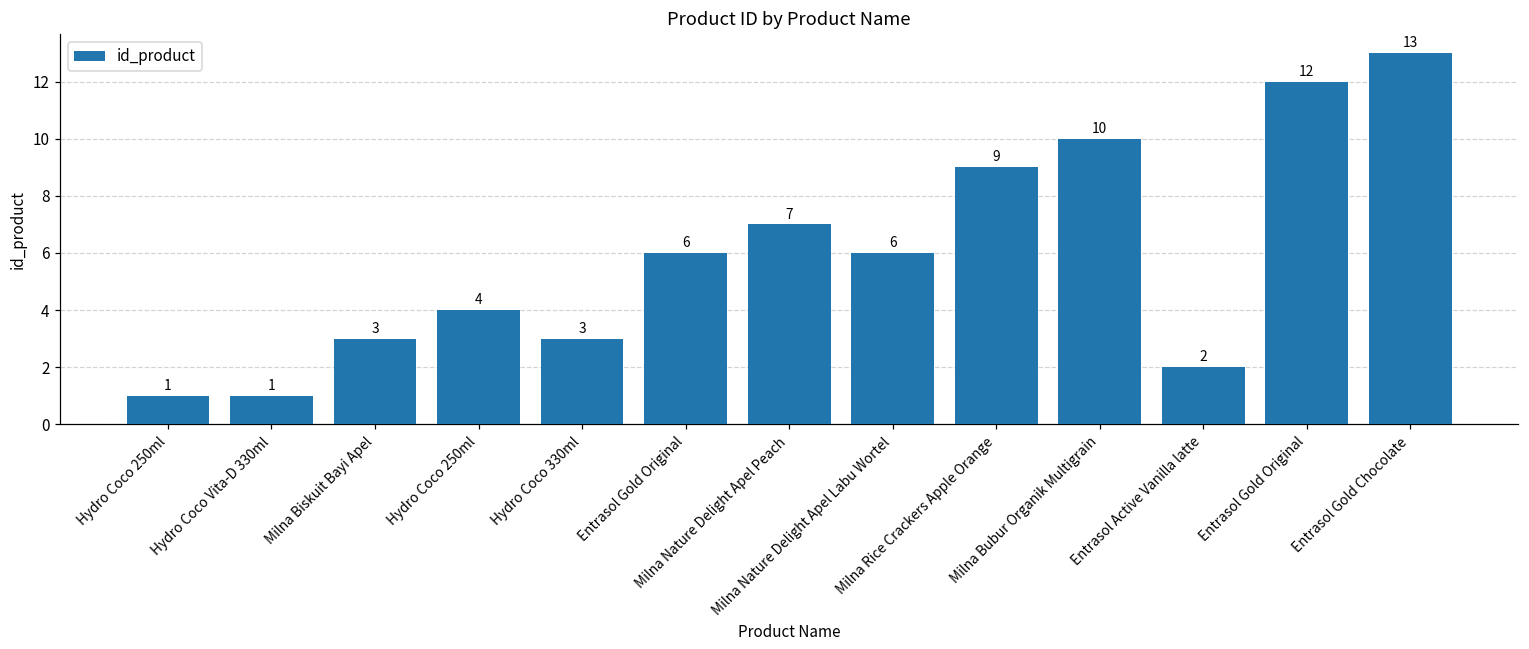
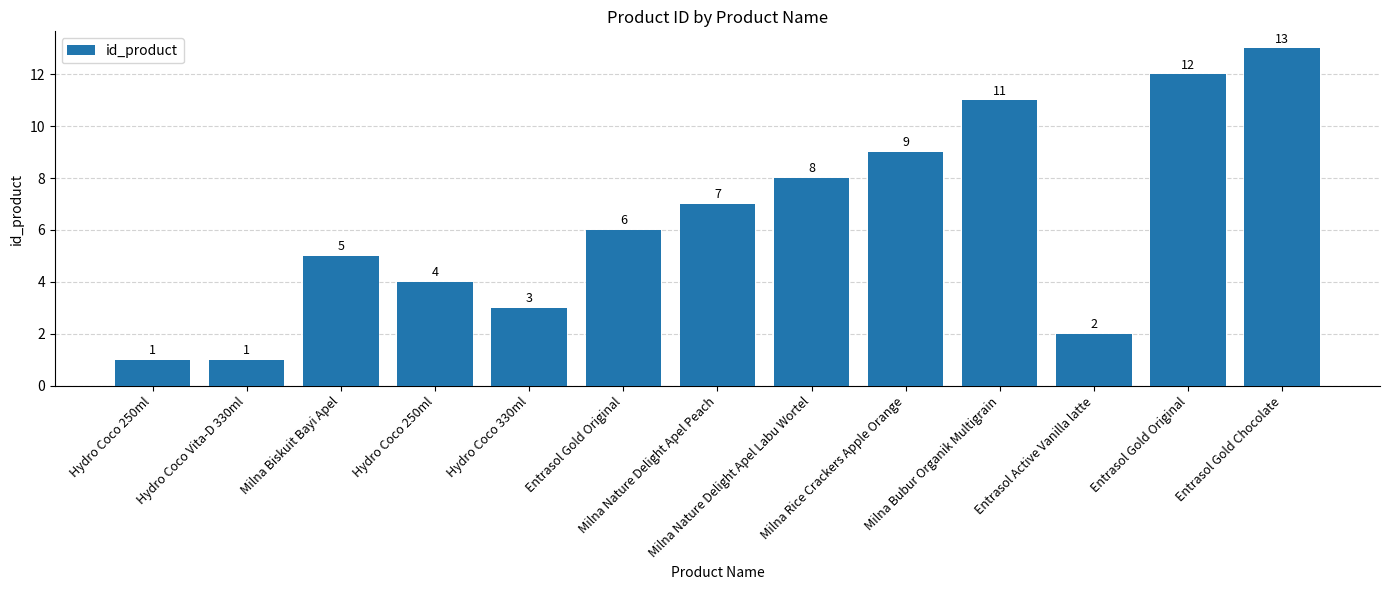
  {
    "Hydro Coco Vita-D 330ml": 1,
-   "Milna Biskuit Bayi Apel": 3,
+   "Milna Biskuit Bayi Apel": 5,
    "Hydro Coco 330ml": 3,
    "Milna Nature Delight Apel Peach": 7,
-   "Milna Nature Delight Apel Labu Wortel": 6,
+   "Milna Nature Delight Apel Labu Wortel": 8,
    "Milna Rice Crackers Apple Orange": 9,
-   "Milna Bubur Organik Multigrain": 10,
+   "Milna Bubur Organik Multigrain": 11,
    "Entrasol Active Vanilla latte": 2,
    "Entrasol Gold Chocolate": 13
  }
